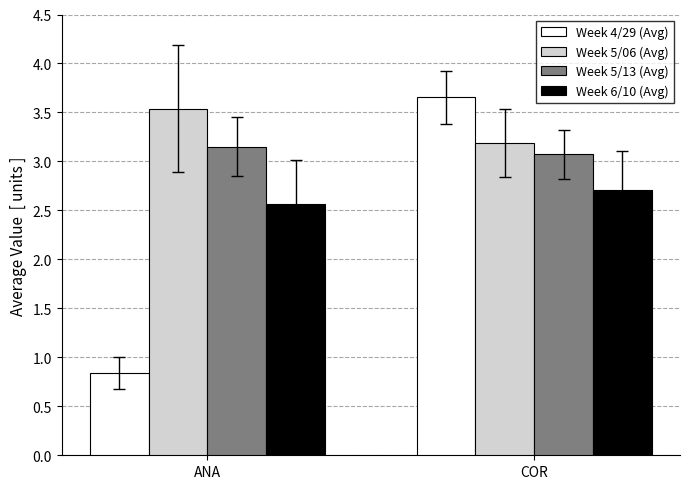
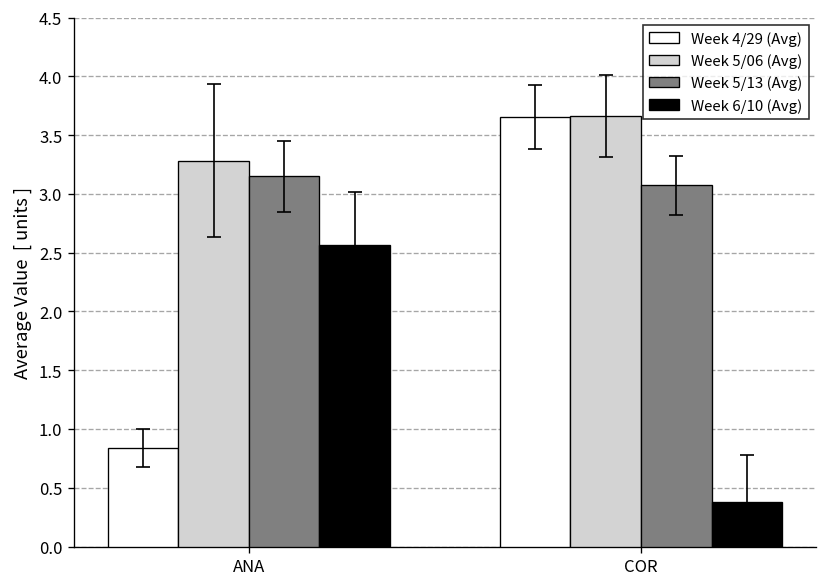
  {
    "Week 4/29 (Avg)": {
      "ANA": 0.8,
      "COR": 3.7
    },
    "Week 5/06 (Avg)": {
-     "ANA": 3.5,
-     "COR": 3.2
+     "ANA": 3.3,
+     "COR": 3.7
    },
    "Week 5/13 (Avg)": {
      "ANA": 3.2,
      "COR": 3.1
    },
    "Week 6/10 (Avg)": {
      "ANA": 2.6,
-     "COR": 2.7
+     "COR": 0.4
    }
  }
